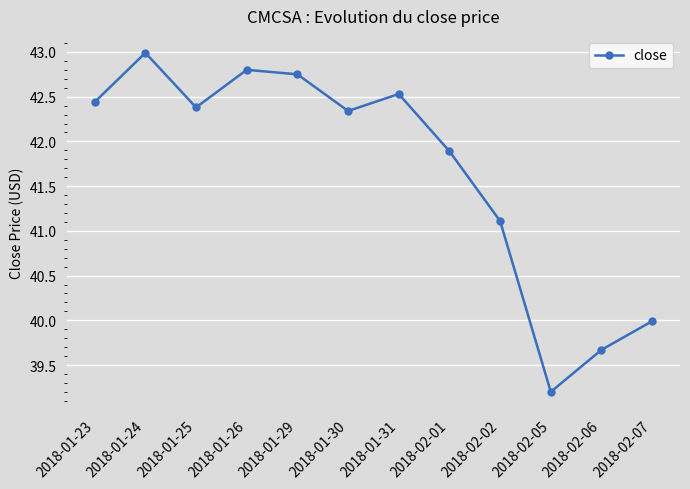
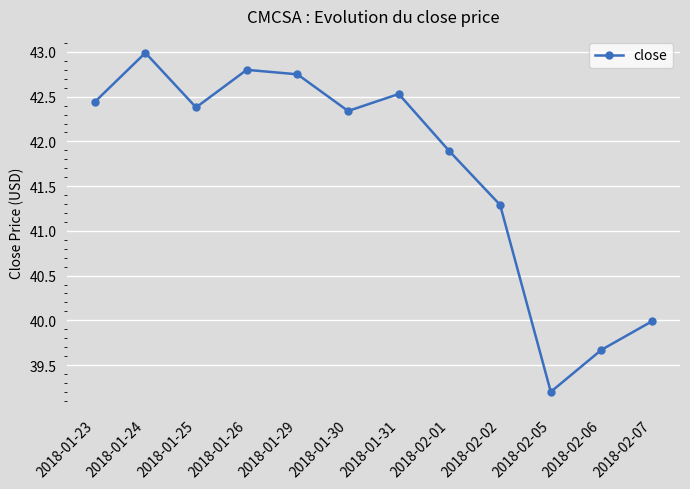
  {
    "2018-01-23": 42.4,
    "2018-01-24": 43.0,
    "2018-01-25": 42.4,
    "2018-01-26": 42.8,
    "2018-01-29": 42.8,
    "2018-01-30": 42.3,
    "2018-01-31": 42.5,
    "2018-02-01": 41.9,
-   "2018-02-02": 41.1,
+   "2018-02-02": 41.3,
    "2018-02-05": 39.2,
    "2018-02-06": 39.7,
    "2018-02-07": 40.0
  }
